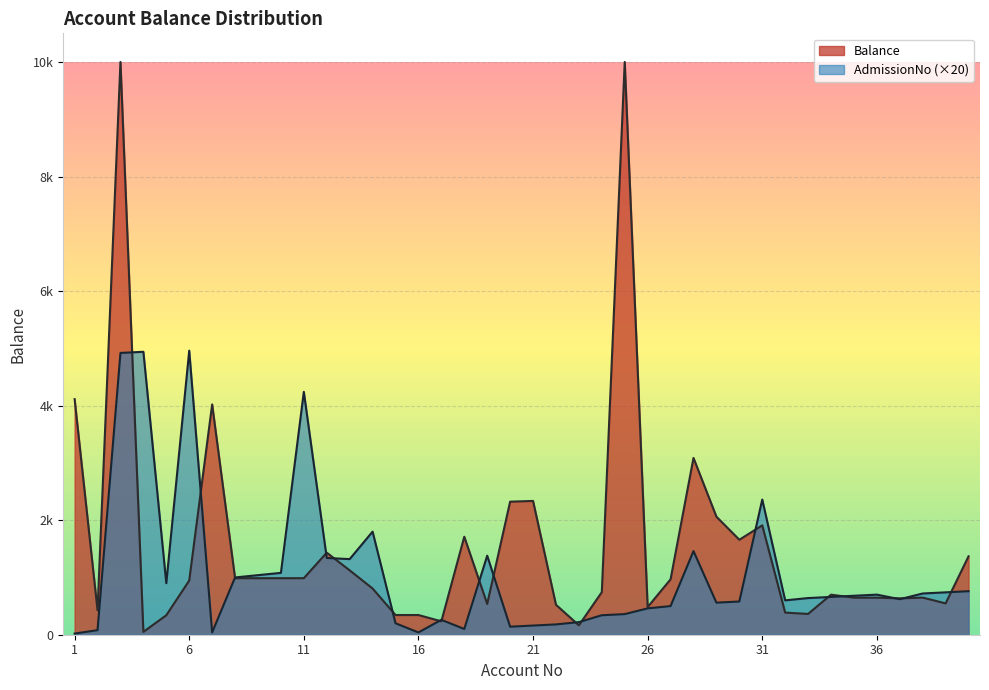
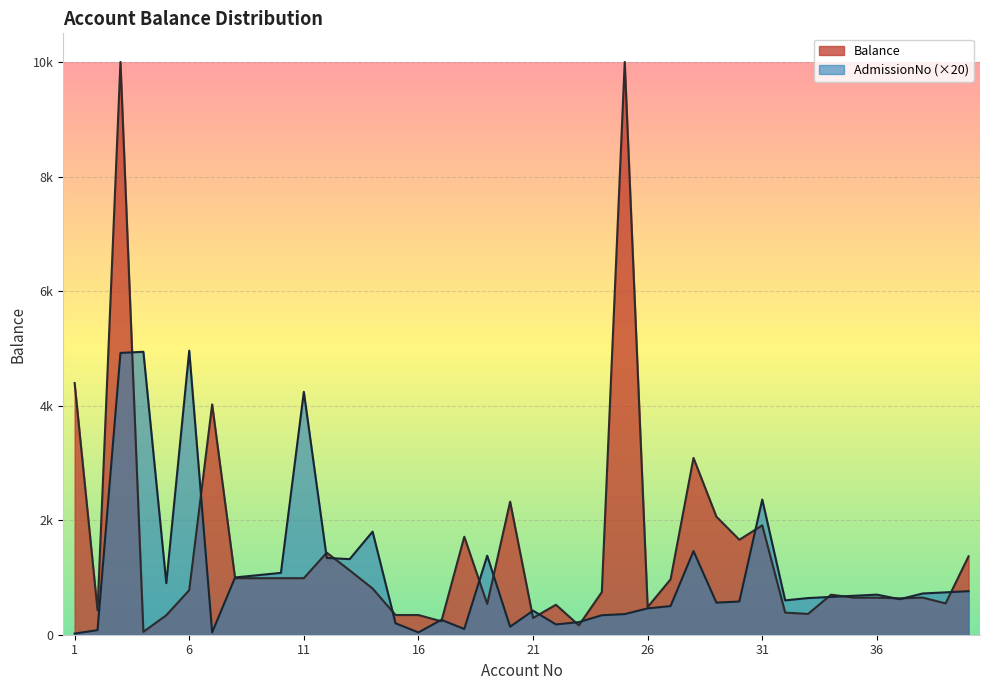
  {
    "Balance": {
-     "1": 4100,
-     "6": 900,
+     "1": 4400,
+     "6": 800,
      "11": 1000,
      "16": 300,
-     "21": 2300,
+     "21": 300,
      "31": 1900,
      "36": 600
    },
    "AdmissionNo (×20)": {
      "1": 0,
      "6": 5000,
      "11": 4200,
      "16": 0,
-     "21": 200,
+     "21": 400,
      "31": 2400,
      "36": 700
    }
  }
